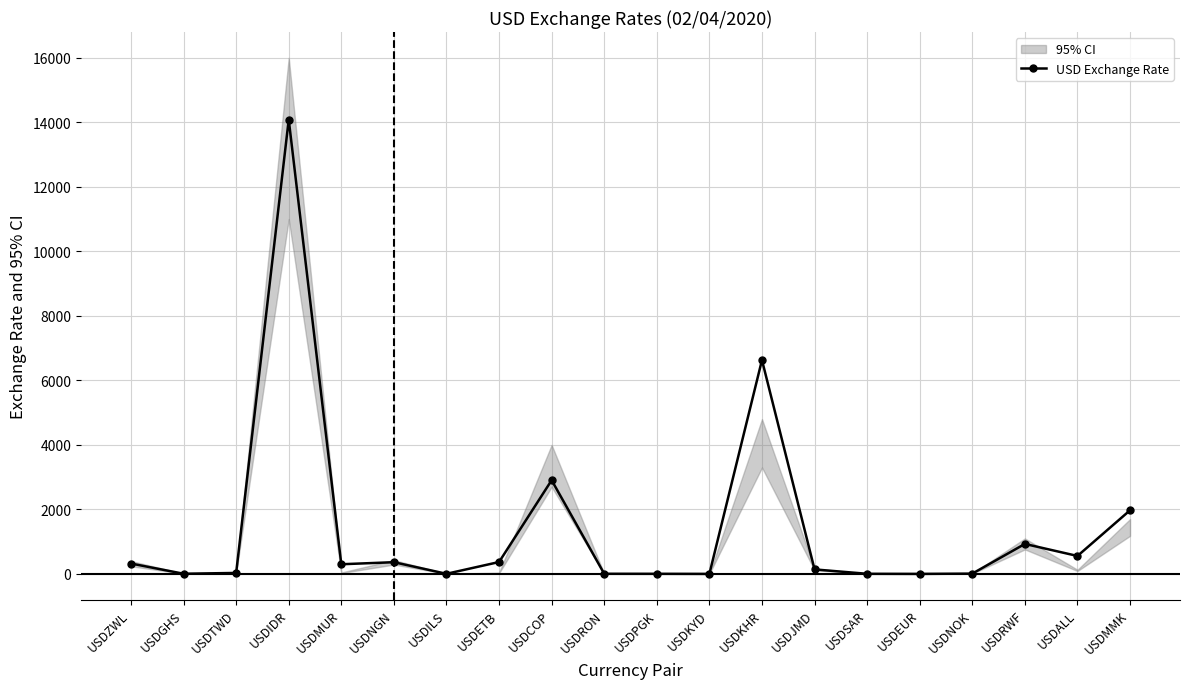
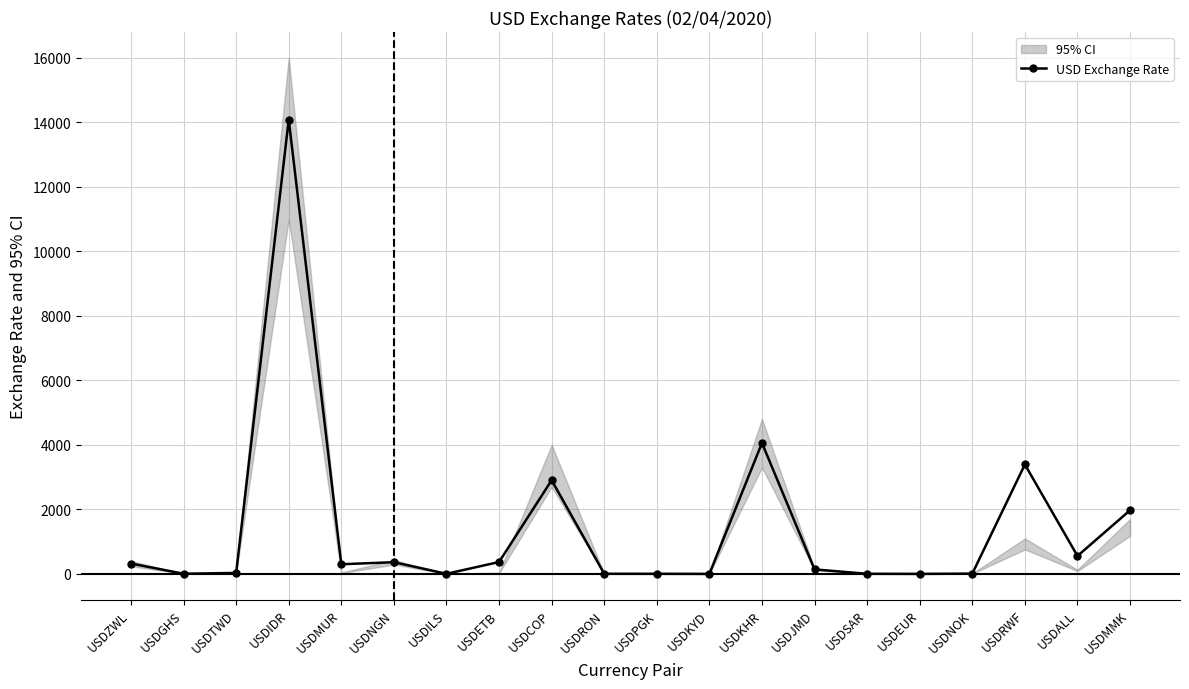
  {
    "USD Exchange Rate": {
      "USDIDR": 14100,
      "USDMUR": 300,
      "USDETB": 400,
      "USDCOP": 2900,
-     "USDKHR": 6600,
-     "USDRWF": 900,
+     "USDKHR": 4100,
+     "USDRWF": 3400,
      "USDALL": 600,
      "USDMMK": 2000
    }
  }
